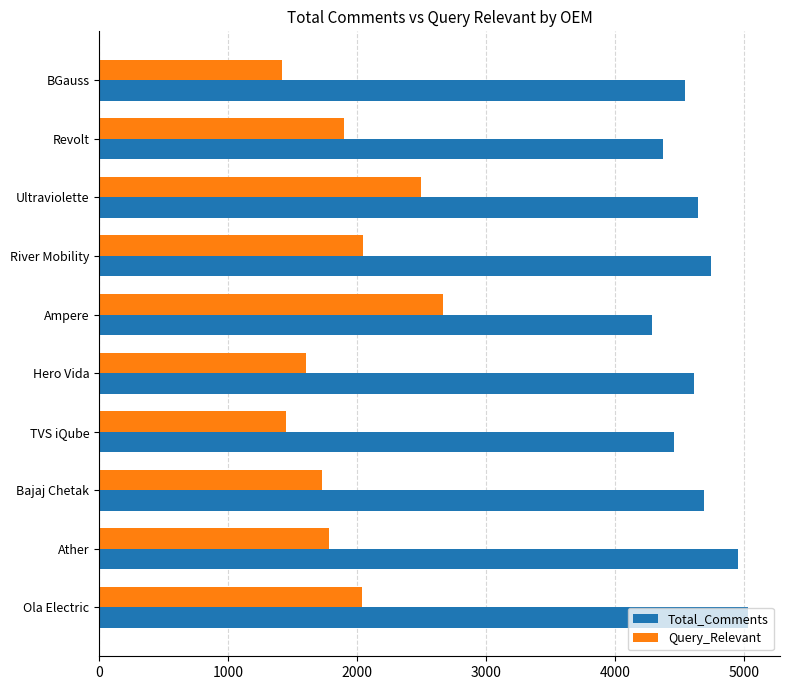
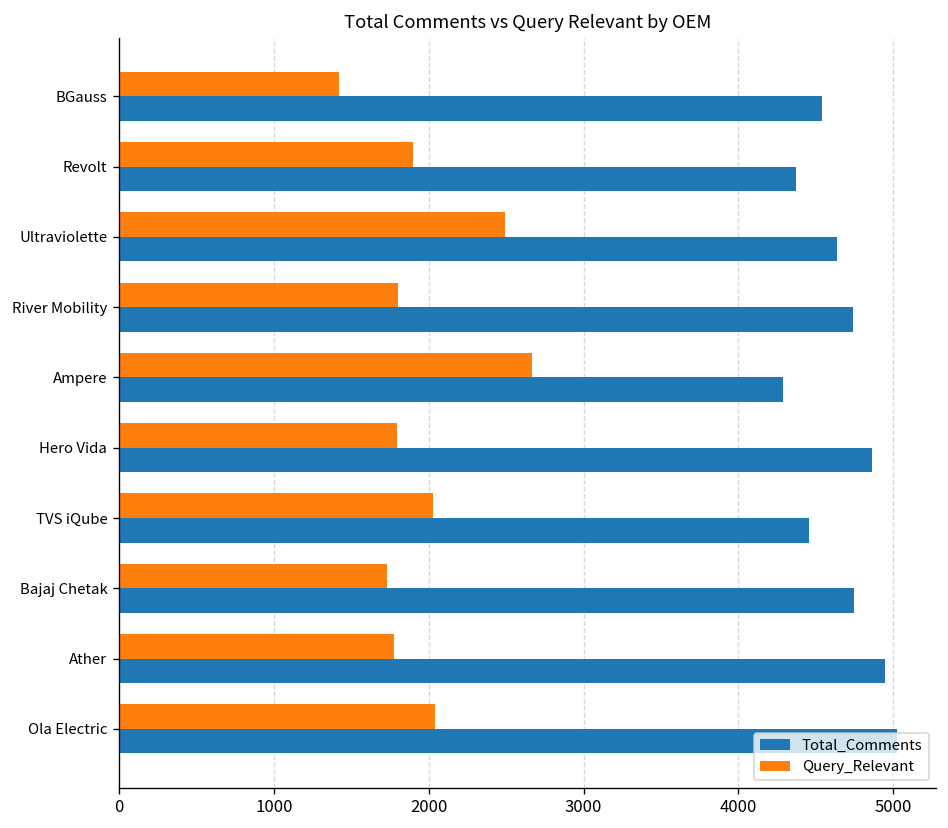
  {
    "Total_Comments": {
      "BGauss": 4540,
      "Revolt": 4370,
      "Ultraviolette": 4640,
      "River Mobility": 4740,
      "Ampere": 4290,
-     "Hero Vida": 4610,
+     "Hero Vida": 4860,
      "TVS iQube": 4450,
-     "Bajaj Chetak": 4680,
+     "Bajaj Chetak": 4750,
      "Ather": 4950
    },
    "Query_Relevant": {
      "BGauss": 1420,
      "Revolt": 1900,
      "Ultraviolette": 2490,
-     "River Mobility": 2050,
+     "River Mobility": 1800,
      "Ampere": 2670,
-     "Hero Vida": 1600,
-     "TVS iQube": 1450,
+     "Hero Vida": 1800,
+     "TVS iQube": 2030,
      "Bajaj Chetak": 1730,
      "Ather": 1780,
      "Ola Electric": 2040
    }
  }
